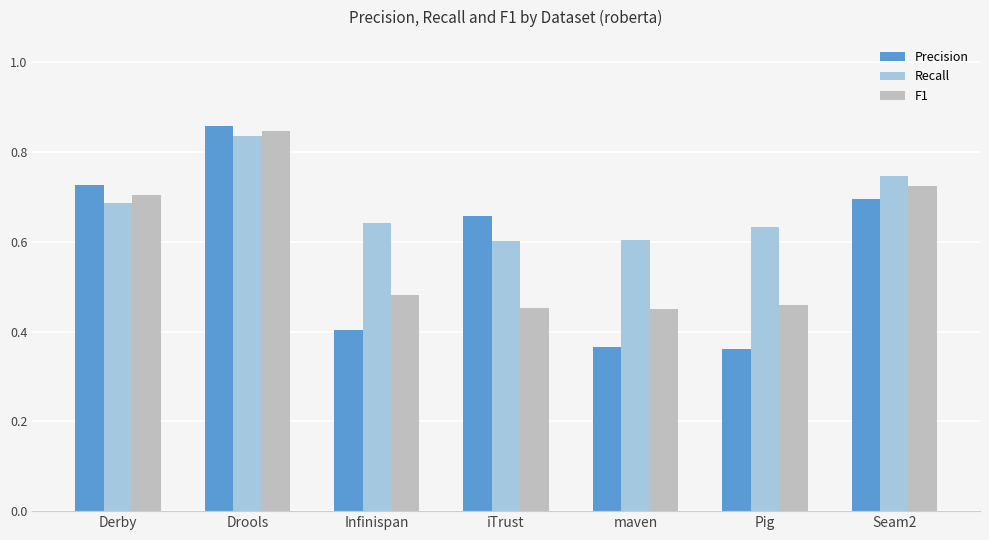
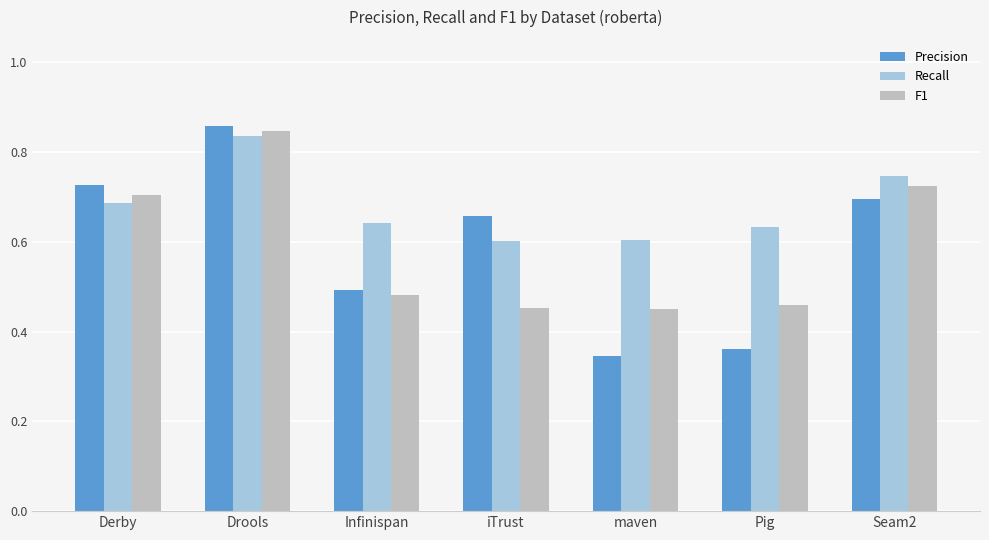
  {
    "Precision": {
      "Derby": 0.73,
      "Drools": 0.86,
-     "Infinispan": 0.40,
+     "Infinispan": 0.49,
      "iTrust": 0.66,
-     "maven": 0.36,
+     "maven": 0.35,
      "Pig": 0.36,
      "Seam2": 0.70
    }
  }
